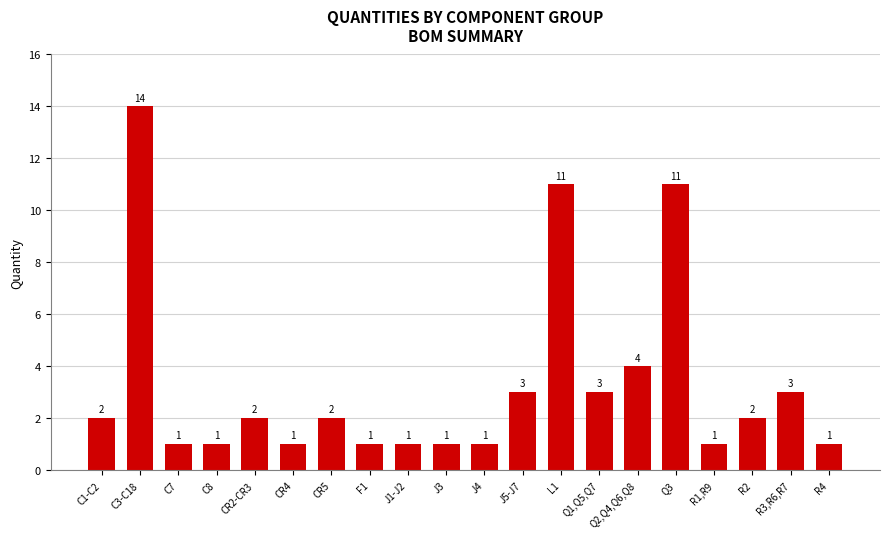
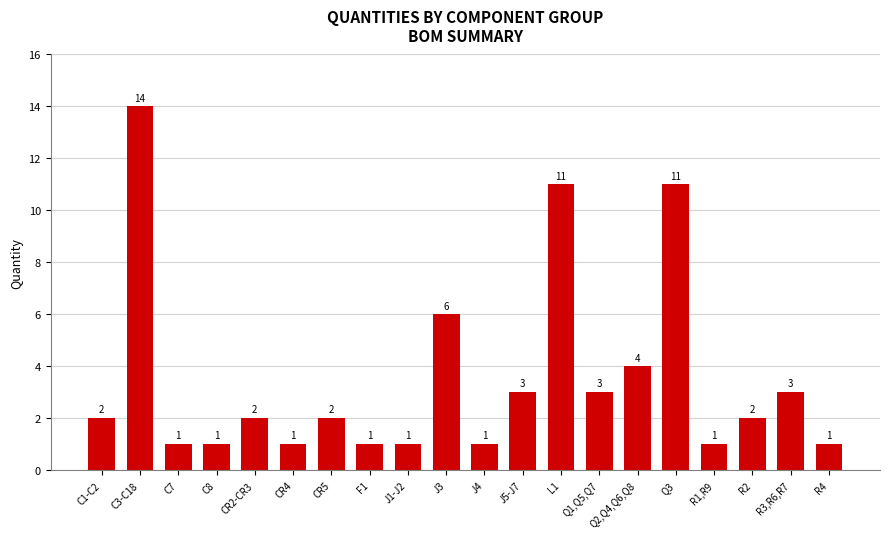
  {
    "C1-C2": 2,
    "C3-C18": 14,
    "C7": 1,
    "C8": 1,
    "CR2-CR3": 2,
    "CR4": 1,
    "CR5": 2,
    "F1": 1,
    "J1-J2": 1,
-   "J3": 1,
+   "J3": 6,
    "J4": 1,
    "J5-J7": 3,
    "L1": 11,
    "Q1,Q5,Q7": 3,
    "Q2,Q4,Q6,Q8": 4,
    "Q3": 11,
    "R1,R9": 1,
    "R2": 2,
    "R3,R6,R7": 3,
    "R4": 1
  }
